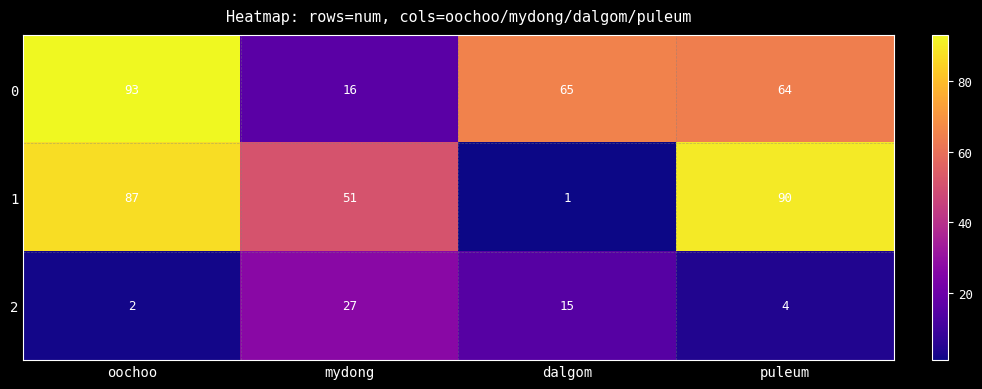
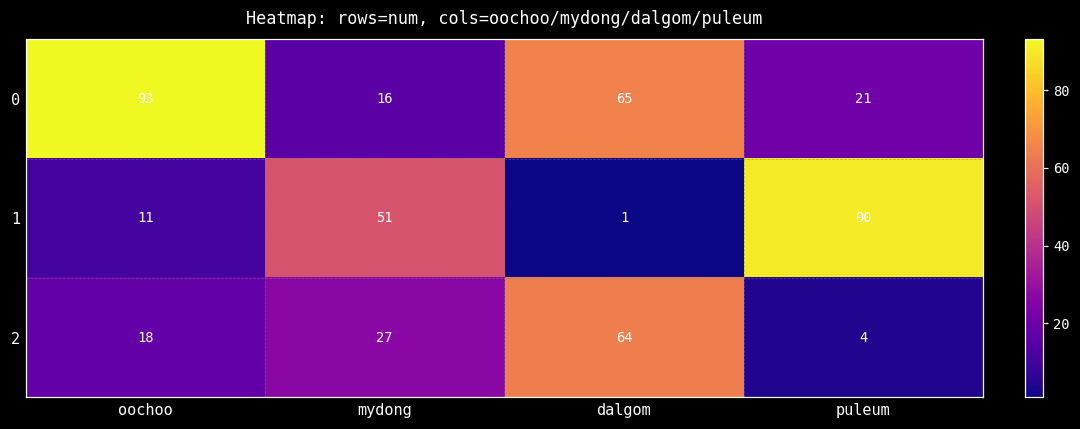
  {
    "0": {
      "oochoo": 93,
      "mydong": 16,
      "dalgom": 65,
-     "puleum": 64
+     "puleum": 21
    },
    "1": {
-     "oochoo": 87,
+     "oochoo": 11,
      "mydong": 51,
      "dalgom": 1,
      "puleum": 90
    },
    "2": {
-     "oochoo": 2,
+     "oochoo": 18,
      "mydong": 27,
-     "dalgom": 15,
+     "dalgom": 64,
      "puleum": 4
    }
  }
